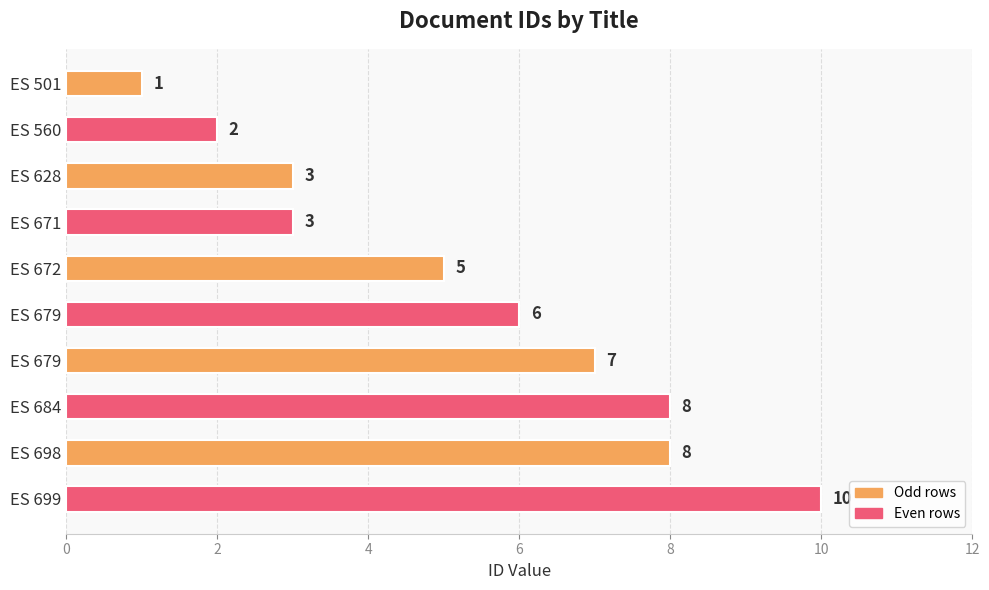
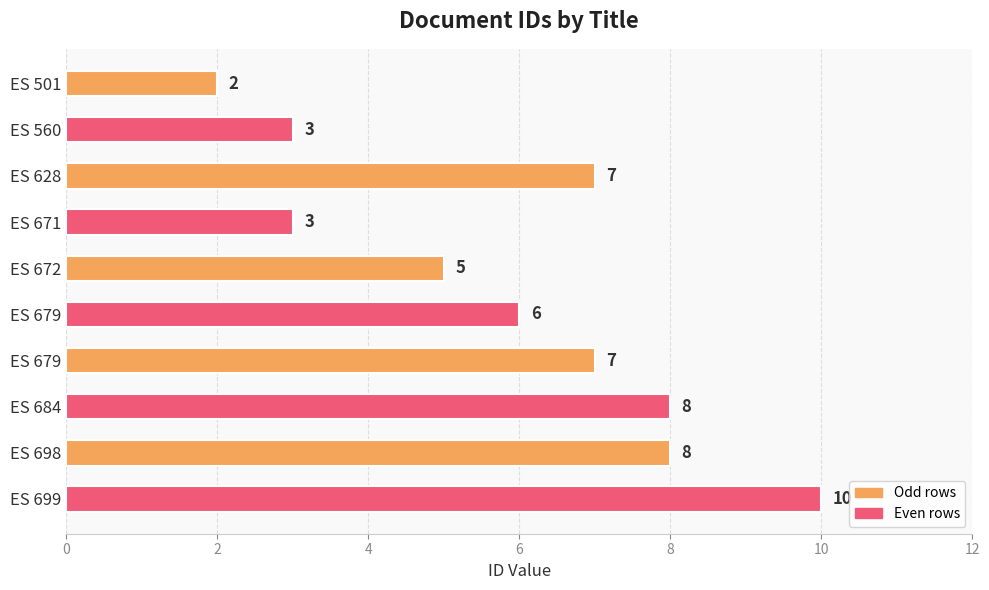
  {
-   "ES 501": 1,
-   "ES 560": 2,
-   "ES 628": 3,
+   "ES 501": 2,
+   "ES 560": 3,
+   "ES 628": 7,
    "ES 671": 3,
    "ES 672": 5,
    "ES 684": 8,
    "ES 698": 8
  }
